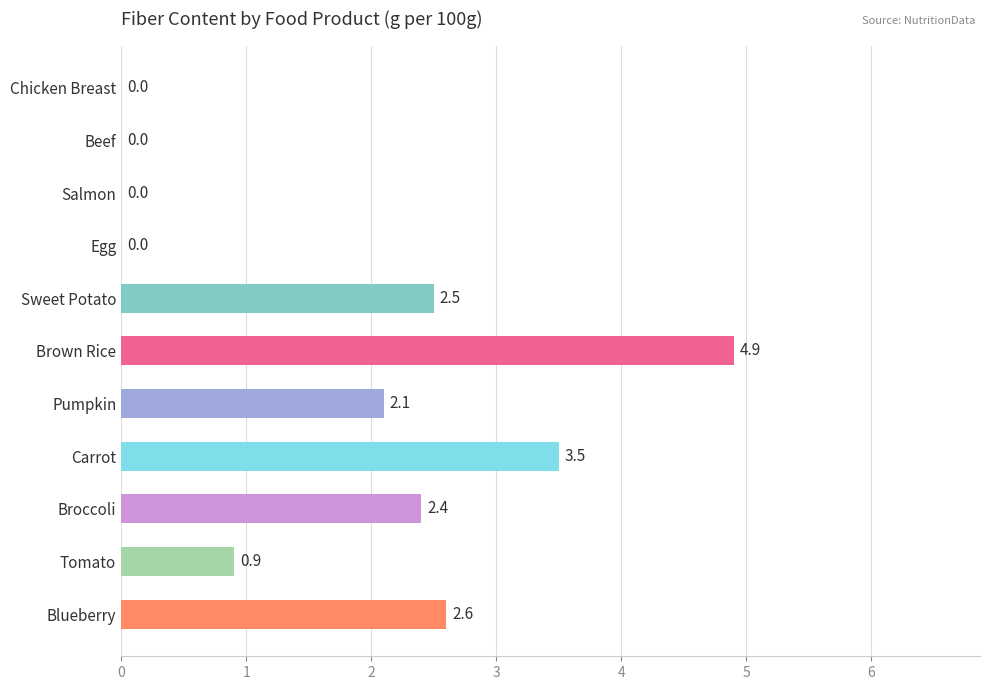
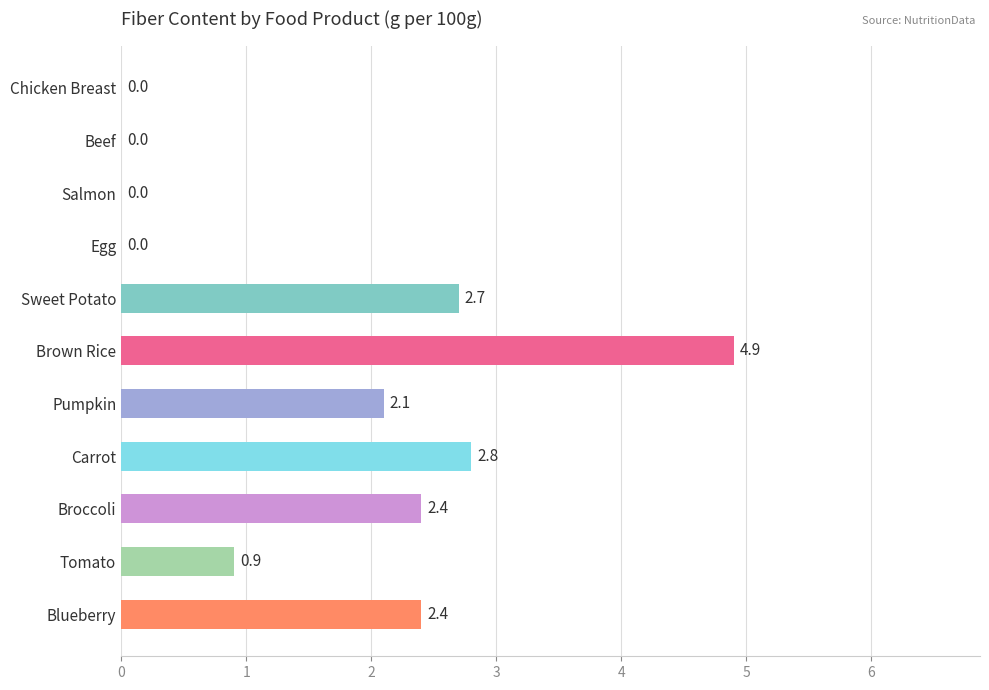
  {
    "Chicken Breast": 0.0,
    "Beef": 0.0,
    "Salmon": 0.0,
    "Egg": 0.0,
-   "Sweet Potato": 2.5,
+   "Sweet Potato": 2.7,
    "Brown Rice": 4.9,
    "Pumpkin": 2.1,
-   "Carrot": 3.5,
+   "Carrot": 2.8,
    "Broccoli": 2.4,
    "Tomato": 0.9,
-   "Blueberry": 2.6
+   "Blueberry": 2.4
  }
